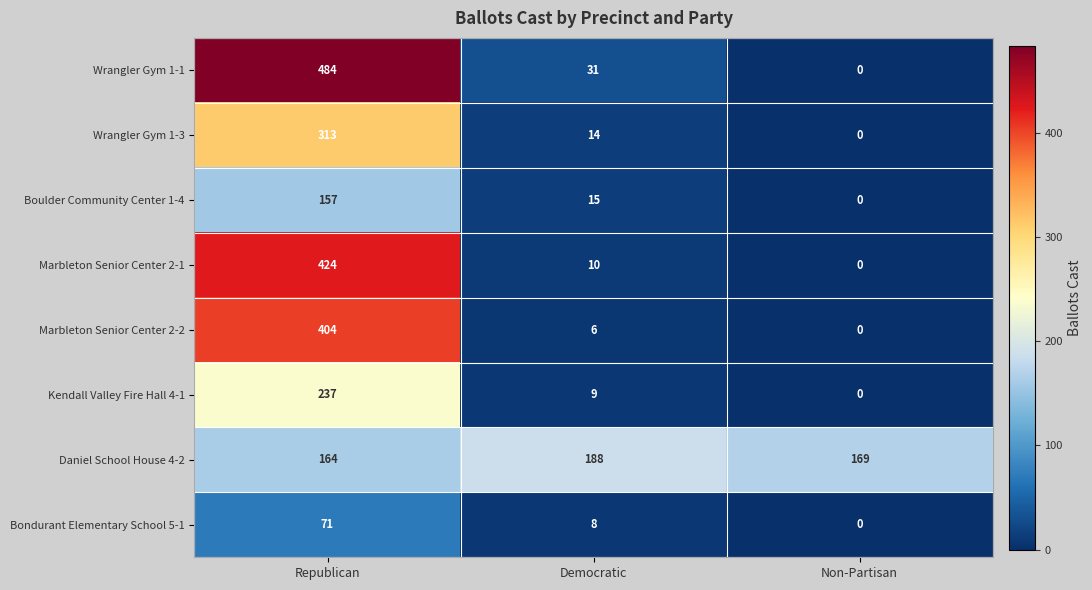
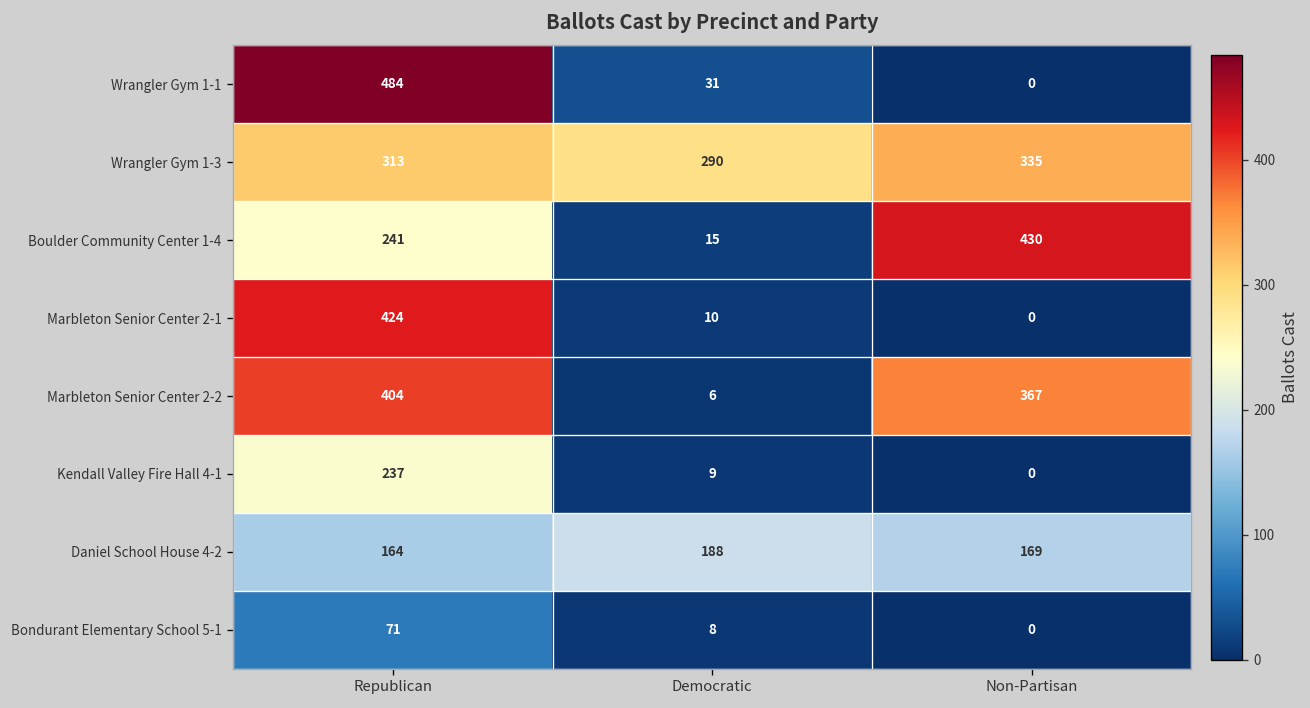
  {
    "Wrangler Gym 1-1": {
      "Republican": 484,
      "Democratic": 31,
      "Non-Partisan": 0
    },
    "Wrangler Gym 1-3": {
      "Republican": 313,
-     "Democratic": 14,
-     "Non-Partisan": 0
+     "Democratic": 290,
+     "Non-Partisan": 335
    },
    "Boulder Community Center 1-4": {
-     "Republican": 157,
+     "Republican": 241,
      "Democratic": 15,
-     "Non-Partisan": 0
+     "Non-Partisan": 430
    },
    "Marbleton Senior Center 2-1": {
      "Republican": 424,
      "Democratic": 10,
      "Non-Partisan": 0
    },
    "Marbleton Senior Center 2-2": {
      "Republican": 404,
      "Democratic": 6,
-     "Non-Partisan": 0
+     "Non-Partisan": 367
    },
    "Kendall Valley Fire Hall 4-1": {
      "Republican": 237,
      "Democratic": 9,
      "Non-Partisan": 0
    },
    "Daniel School House 4-2": {
      "Republican": 164,
      "Democratic": 188,
      "Non-Partisan": 169
    },
    "Bondurant Elementary School 5-1": {
      "Republican": 71,
      "Democratic": 8,
      "Non-Partisan": 0
    }
  }
